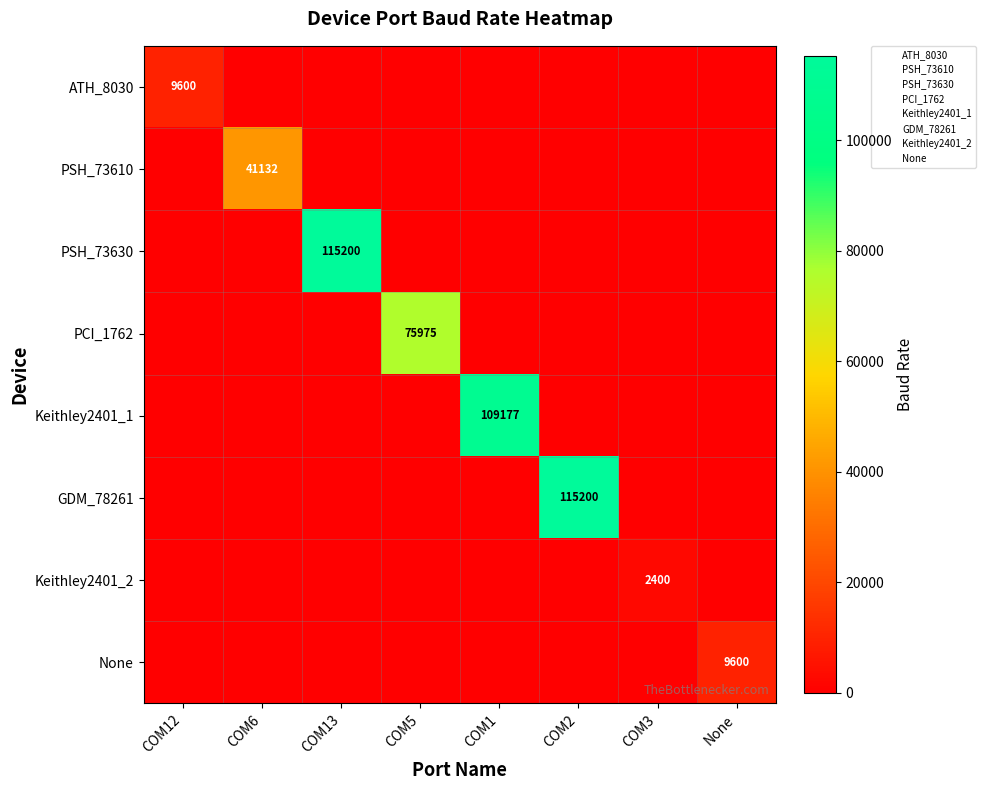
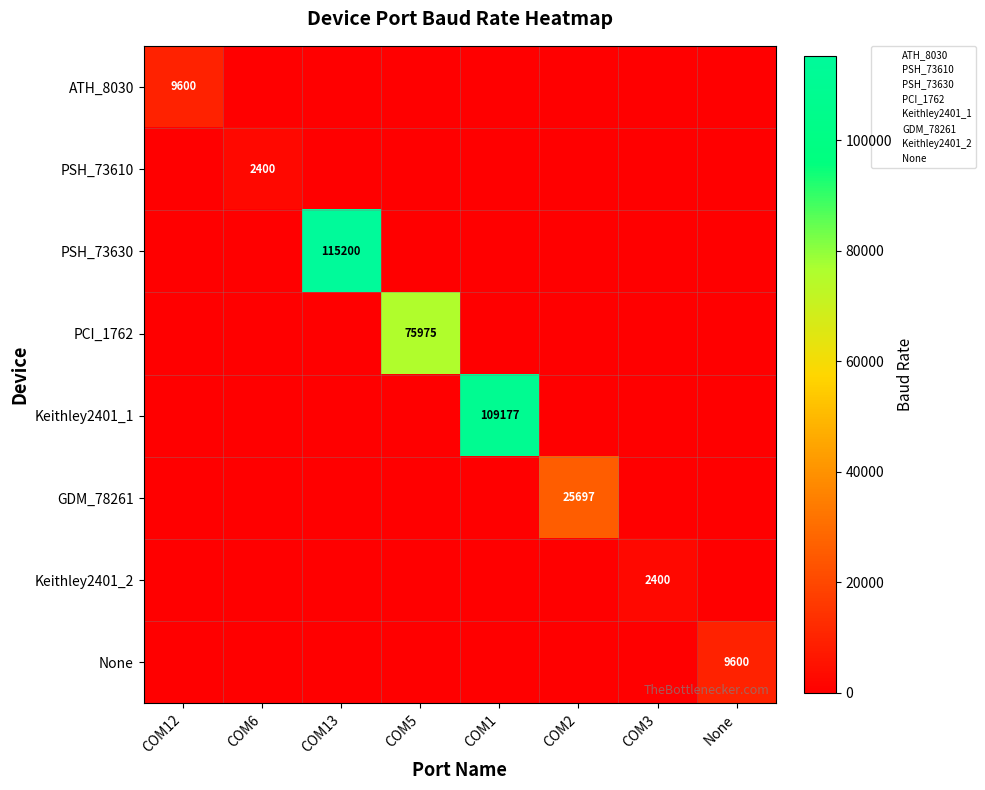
  {
    "ATH_8030": {
      "COM12": 9600
    },
    "PSH_73610": {
-     "COM6": 41132
+     "COM6": 2400
    },
    "PSH_73630": {
      "COM13": 115200
    },
    "PCI_1762": {
      "COM5": 75975
    },
    "Keithley2401_1": {
      "COM1": 109177
    },
    "GDM_78261": {
-     "COM2": 115200
+     "COM2": 25697
    },
    "Keithley2401_2": {
      "COM3": 2400
    }
  }
